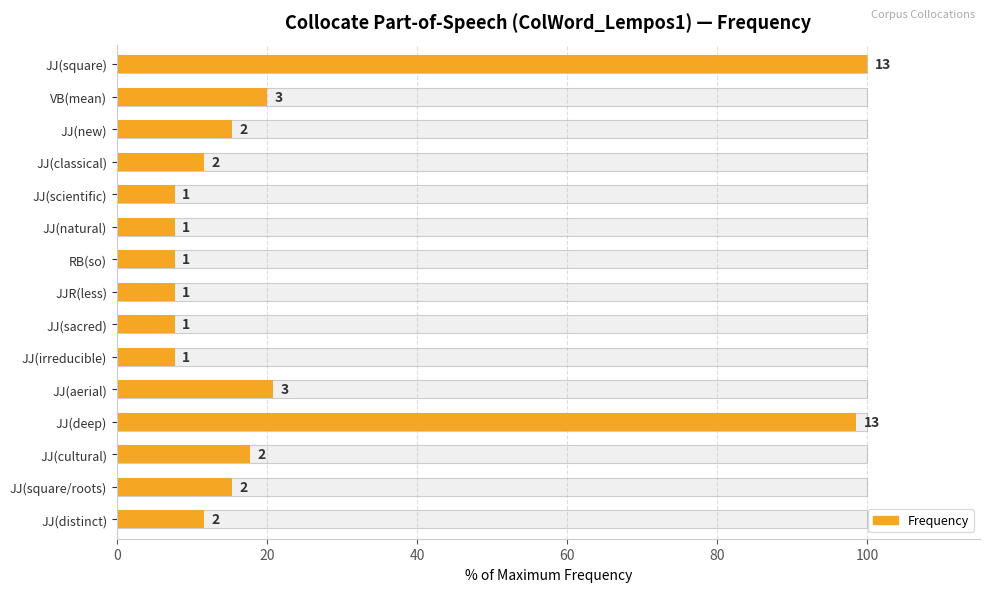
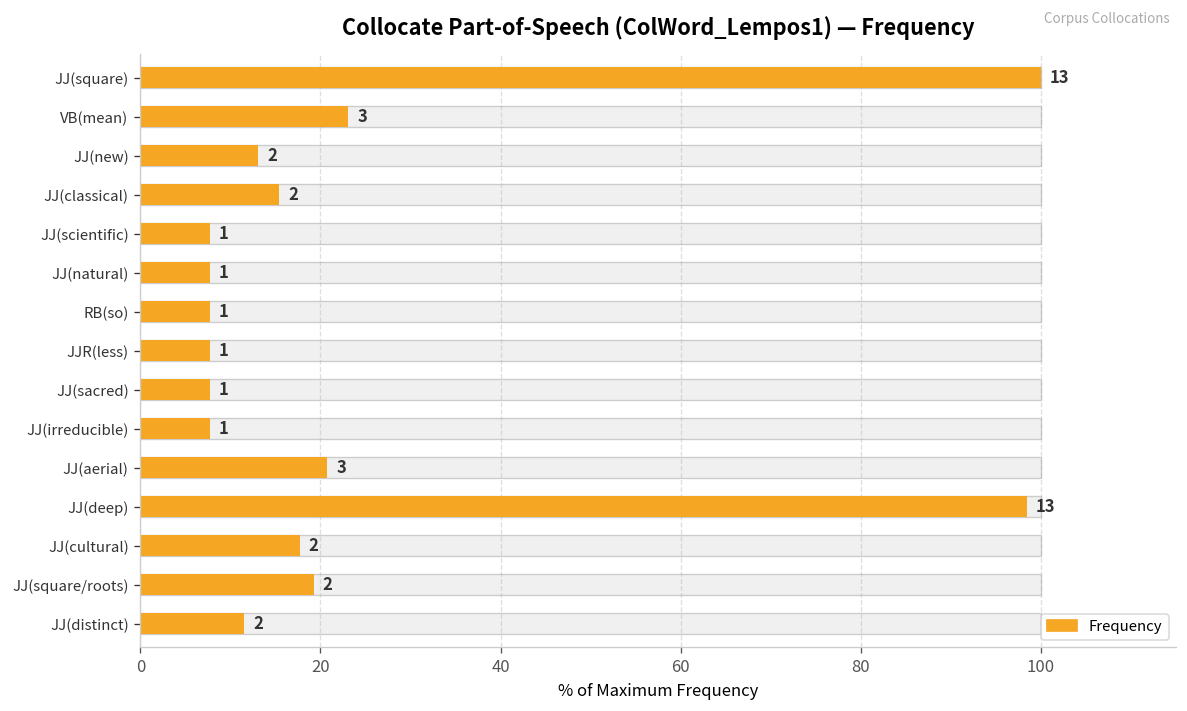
  {
    "Frequency": {
-     "VB(mean)": 20,
-     "JJ(new)": 15,
-     "JJ(classical)": 12,
-     "JJ(square/roots)": 15
+     "VB(mean)": 23,
+     "JJ(new)": 13,
+     "JJ(classical)": 15,
+     "JJ(square/roots)": 19
    }
  }
